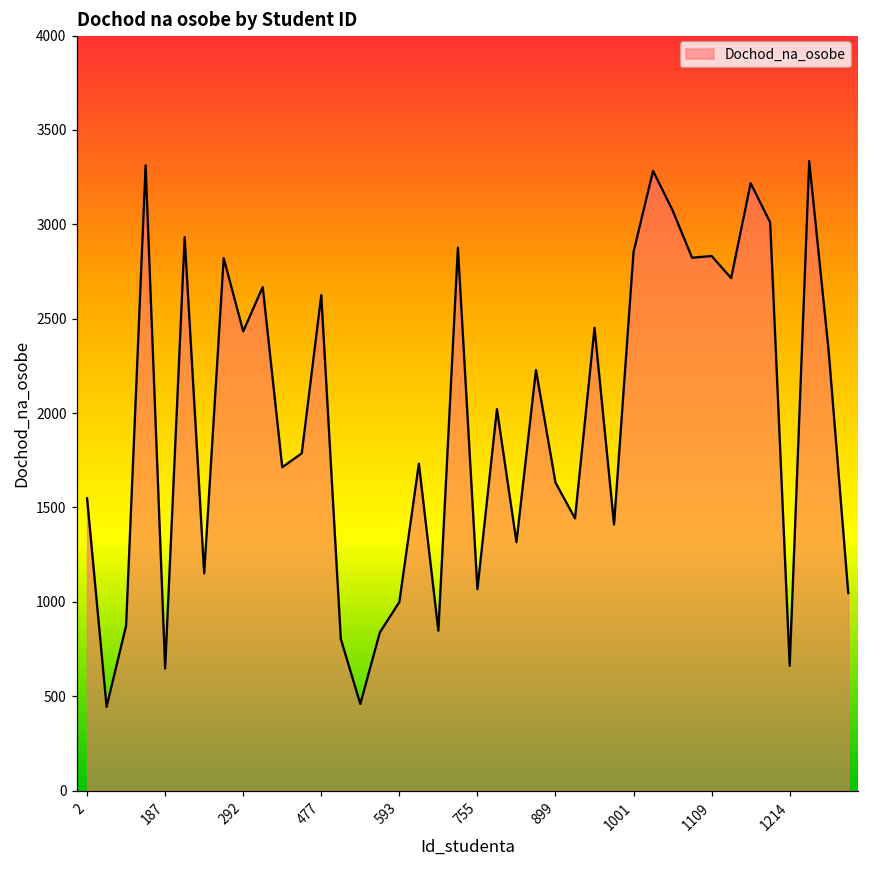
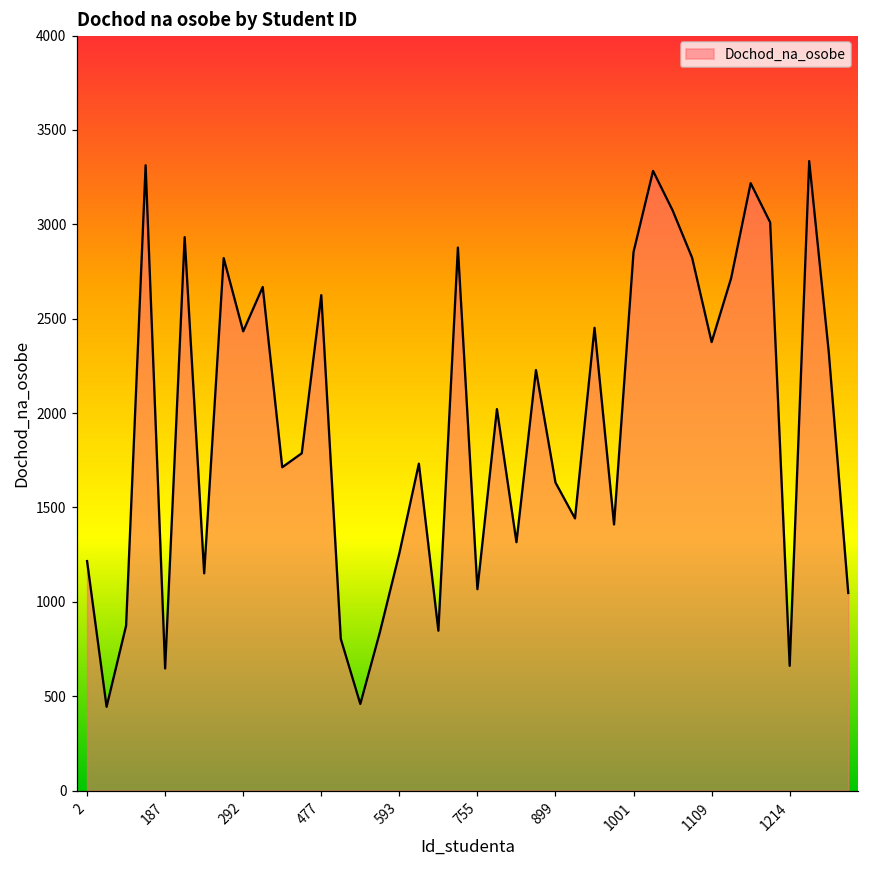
  {
-   "2": 1550,
+   "2": 1220,
    "187": 650,
    "292": 2430,
    "477": 2630,
-   "593": 1000,
+   "593": 1260,
    "755": 1070,
    "899": 1630,
    "1001": 2850,
-   "1109": 2830,
+   "1109": 2380,
    "1214": 660
  }
